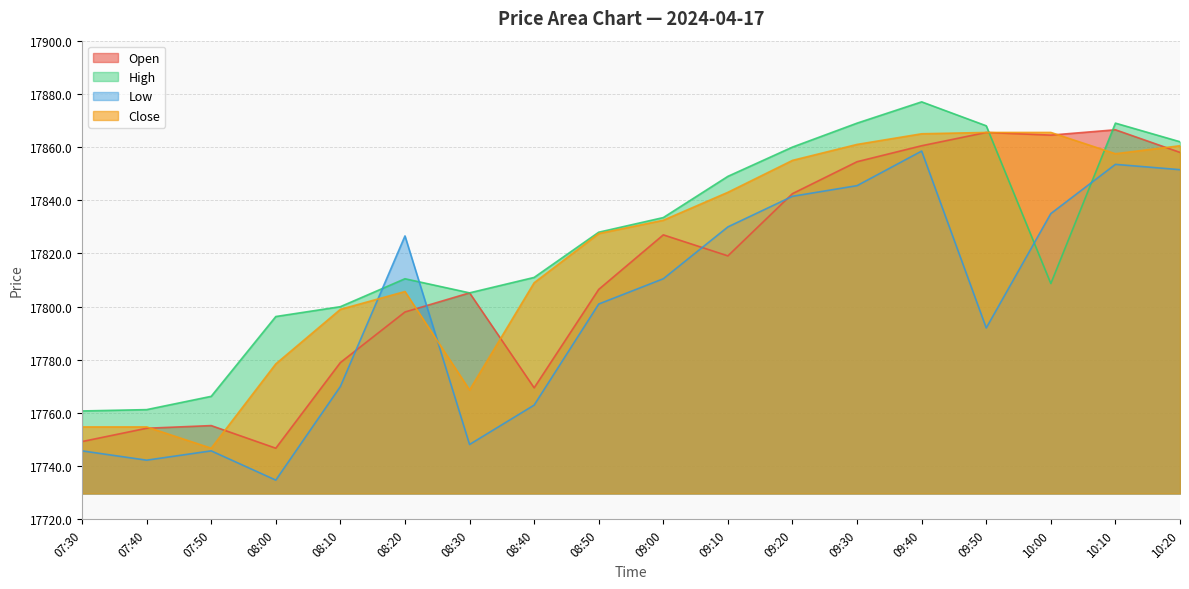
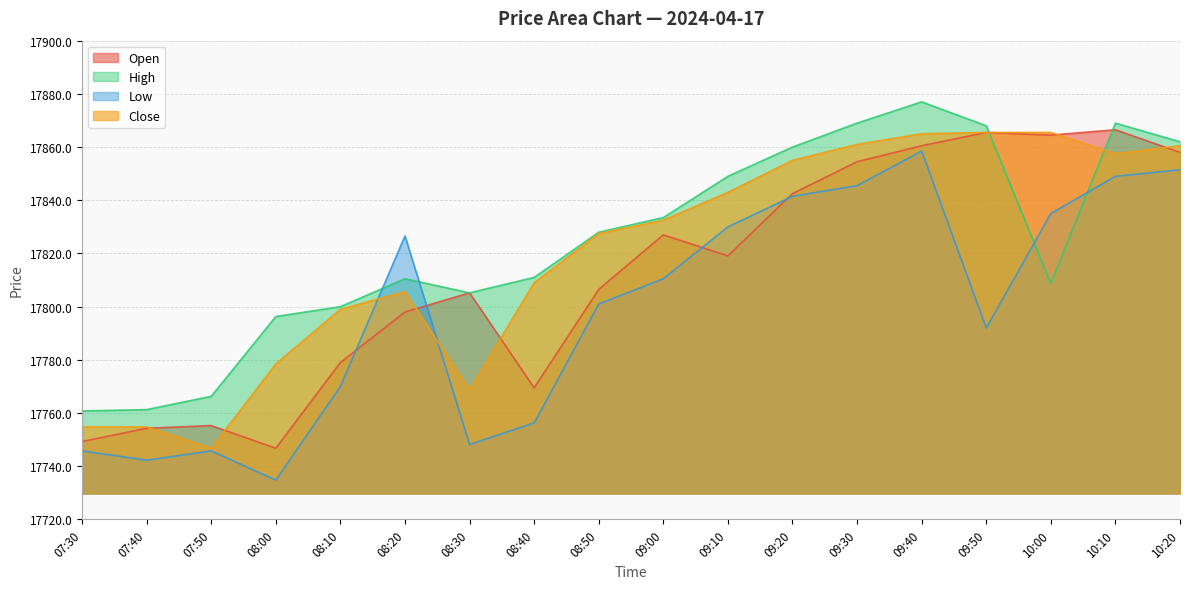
  {
    "Open": {
      "07:30": 17749,
      "07:50": 17755,
      "08:00": 17747,
      "08:10": 17779,
      "08:20": 17798,
      "08:40": 17770,
      "08:50": 17807,
      "09:00": 17827,
      "09:10": 17819,
      "09:20": 17843,
      "09:30": 17855,
      "09:40": 17861,
      "10:00": 17865,
      "10:10": 17867,
      "10:20": 17858
    },
    "High": {
      "07:30": 17761,
      "07:40": 17761,
      "07:50": 17766,
      "08:00": 17796,
      "08:10": 17800,
      "08:20": 17811,
      "08:40": 17811,
      "09:00": 17834,
      "09:10": 17849,
      "09:20": 17860,
      "09:30": 17869,
      "09:40": 17877,
      "09:50": 17868,
      "10:00": 17809,
      "10:10": 17869,
      "10:20": 17862
    },
    "Low": {
      "07:30": 17746,
      "07:40": 17742,
      "07:50": 17746,
      "08:00": 17735,
      "08:10": 17770,
      "08:20": 17827,
      "08:30": 17748,
-     "08:40": 17763,
+     "08:40": 17756,
      "08:50": 17801,
      "09:00": 17811,
      "09:10": 17830,
      "09:20": 17842,
      "09:30": 17846,
      "09:40": 17859,
      "09:50": 17792,
      "10:00": 17835,
-     "10:10": 17854,
+     "10:10": 17849,
      "10:20": 17852
    },
    "Close": {
      "07:30": 17755,
      "07:50": 17747,
      "08:00": 17779,
      "08:10": 17799,
      "08:20": 17806,
      "08:30": 17769,
      "08:40": 17809,
      "09:00": 17833,
      "09:10": 17843,
      "09:20": 17855,
      "09:30": 17861,
      "09:40": 17865,
      "10:00": 17866,
      "10:10": 17858,
      "10:20": 17861
    }
  }
